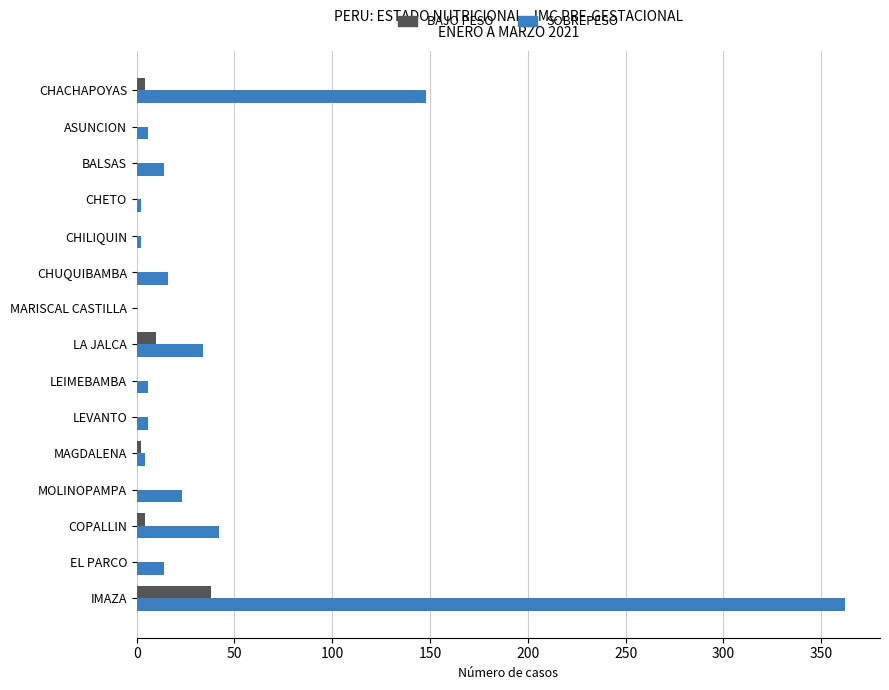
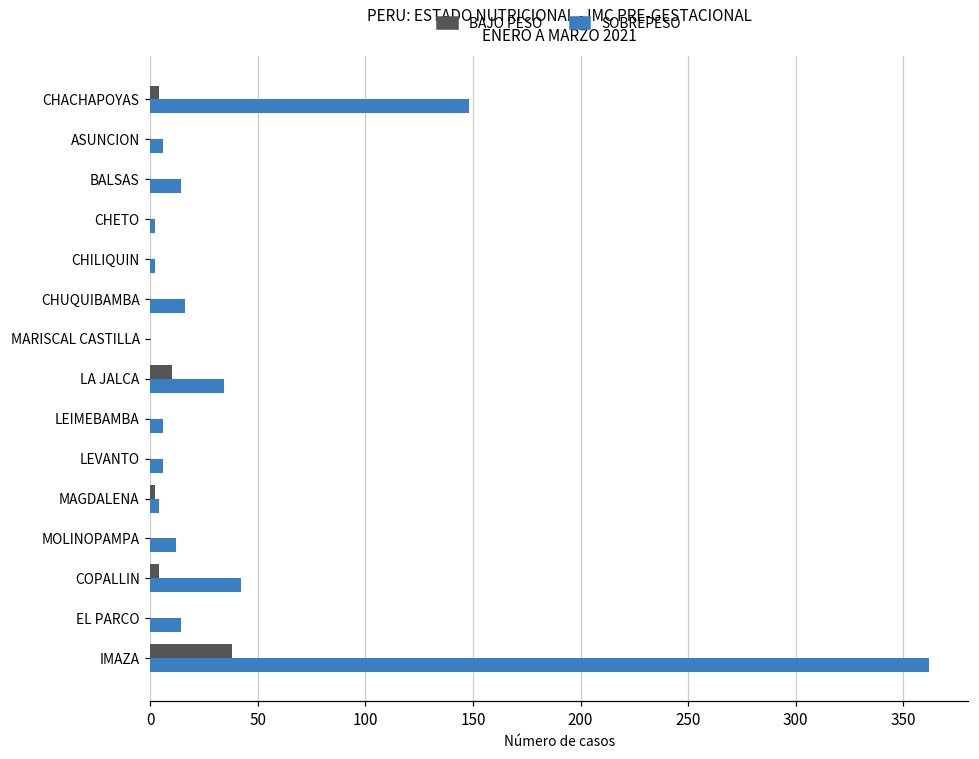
  {
    "BAJO PESO": {
      "CHACHAPOYAS": 4,
      "ASUNCION": 0,
      "BALSAS": 0,
      "CHETO": 0,
      "CHILIQUIN": 0,
      "CHUQUIBAMBA": 0,
      "MARISCAL CASTILLA": 0,
      "LA JALCA": 10,
      "LEIMEBAMBA": 0,
      "LEVANTO": 0,
      "MAGDALENA": 2,
      "MOLINOPAMPA": 0,
      "COPALLIN": 4,
      "EL PARCO": 0,
      "IMAZA": 38
    },
    "SOBREPESO": {
      "CHACHAPOYAS": 148,
      "ASUNCION": 6,
      "BALSAS": 14,
      "CHETO": 2,
      "CHILIQUIN": 2,
      "CHUQUIBAMBA": 16,
      "MARISCAL CASTILLA": 0,
      "LA JALCA": 34,
      "LEIMEBAMBA": 6,
      "LEVANTO": 6,
      "MAGDALENA": 4,
-     "MOLINOPAMPA": 23,
+     "MOLINOPAMPA": 12,
      "COPALLIN": 42,
      "EL PARCO": 14,
      "IMAZA": 362
    }
  }
